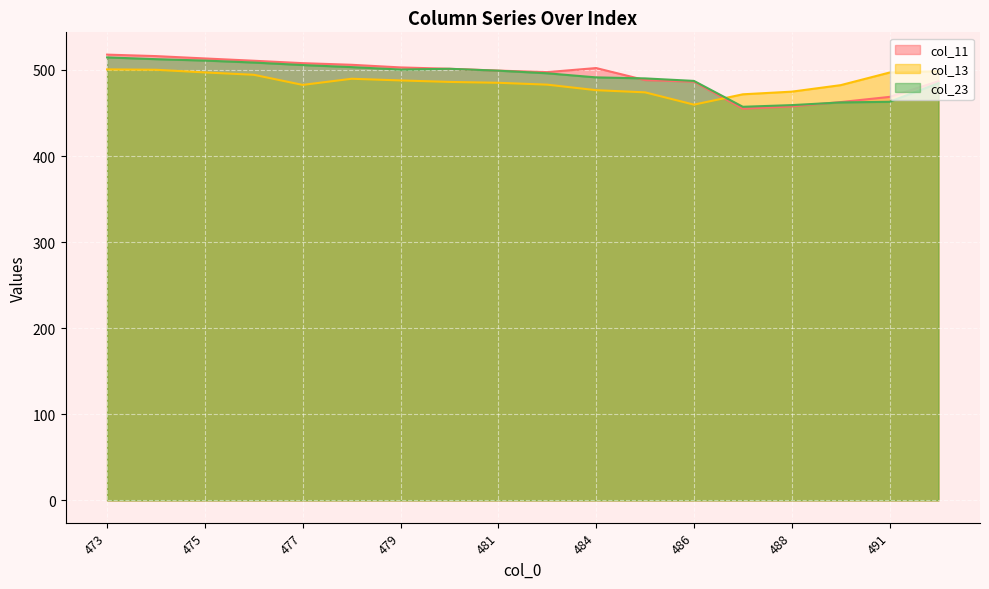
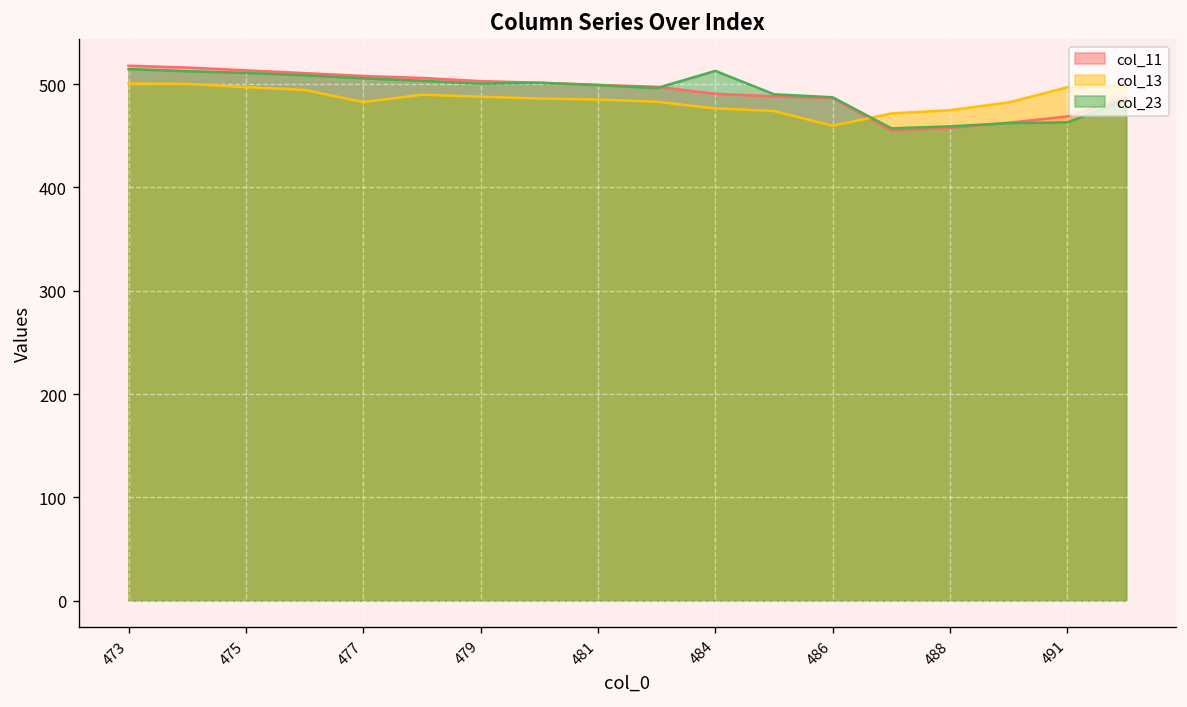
  {
    "col_11": {
      "473": 520,
-     "484": 500,
+     "484": 490,
      "491": 470
    },
    "col_13": {
      "473": 500,
      "475": 500,
      "477": 480,
      "479": 490,
      "481": 490,
      "484": 480,
      "486": 460,
      "488": 470,
      "491": 500
    },
    "col_23": {
      "473": 510,
-     "484": 490,
+     "484": 510,
      "491": 460
    }
  }
